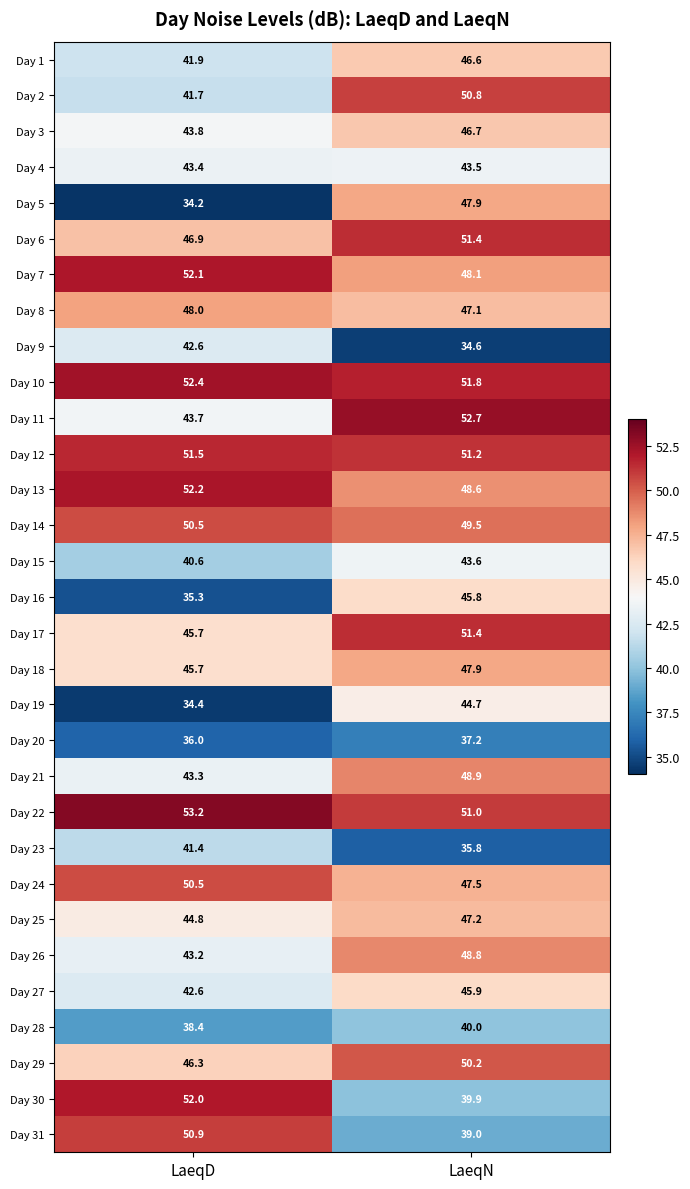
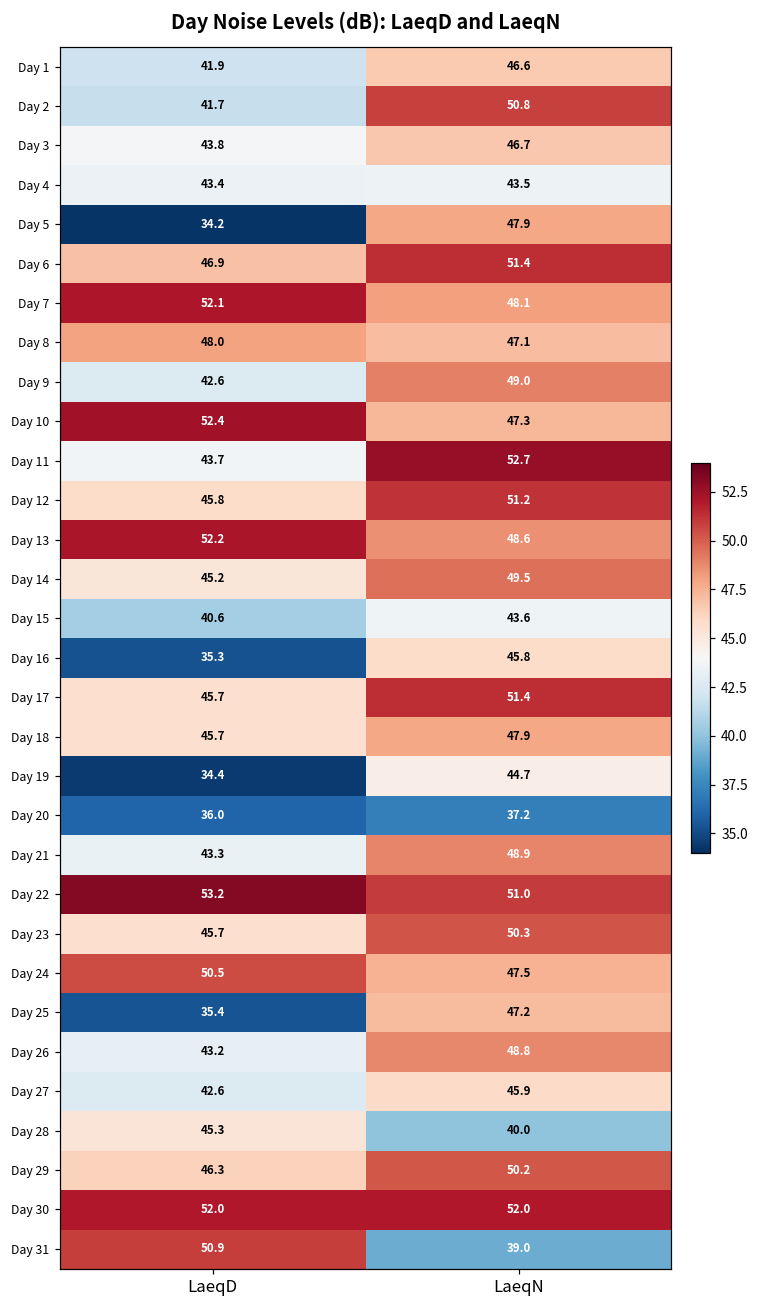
  {
    "Day 1": {
      "LaeqD": 41.9,
      "LaeqN": 46.6
    },
    "Day 2": {
      "LaeqD": 41.7,
      "LaeqN": 50.8
    },
    "Day 3": {
      "LaeqD": 43.8,
      "LaeqN": 46.7
    },
    "Day 4": {
      "LaeqD": 43.4,
      "LaeqN": 43.5
    },
    "Day 5": {
      "LaeqD": 34.2,
      "LaeqN": 47.9
    },
    "Day 6": {
      "LaeqD": 46.9,
      "LaeqN": 51.4
    },
    "Day 7": {
      "LaeqD": 52.1,
      "LaeqN": 48.1
    },
    "Day 8": {
      "LaeqD": 48.0,
      "LaeqN": 47.1
    },
    "Day 9": {
      "LaeqD": 42.6,
-     "LaeqN": 34.6
+     "LaeqN": 49.0
    },
    "Day 10": {
      "LaeqD": 52.4,
-     "LaeqN": 51.8
+     "LaeqN": 47.3
    },
    "Day 11": {
      "LaeqD": 43.7,
      "LaeqN": 52.7
    },
    "Day 12": {
-     "LaeqD": 51.5,
+     "LaeqD": 45.8,
      "LaeqN": 51.2
    },
    "Day 13": {
      "LaeqD": 52.2,
      "LaeqN": 48.6
    },
    "Day 14": {
-     "LaeqD": 50.5,
+     "LaeqD": 45.2,
      "LaeqN": 49.5
    },
    "Day 15": {
      "LaeqD": 40.6,
      "LaeqN": 43.6
    },
    "Day 16": {
      "LaeqD": 35.3,
      "LaeqN": 45.8
    },
    "Day 17": {
      "LaeqD": 45.7,
      "LaeqN": 51.4
    },
    "Day 18": {
      "LaeqD": 45.7,
      "LaeqN": 47.9
    },
    "Day 19": {
      "LaeqD": 34.4,
      "LaeqN": 44.7
    },
    "Day 20": {
      "LaeqD": 36.0,
      "LaeqN": 37.2
    },
    "Day 21": {
      "LaeqD": 43.3,
      "LaeqN": 48.9
    },
    "Day 22": {
      "LaeqD": 53.2,
      "LaeqN": 51.0
    },
    "Day 23": {
-     "LaeqD": 41.4,
-     "LaeqN": 35.8
+     "LaeqD": 45.7,
+     "LaeqN": 50.3
    },
    "Day 24": {
      "LaeqD": 50.5,
      "LaeqN": 47.5
    },
    "Day 25": {
-     "LaeqD": 44.8,
+     "LaeqD": 35.4,
      "LaeqN": 47.2
    },
    "Day 26": {
      "LaeqD": 43.2,
      "LaeqN": 48.8
    },
    "Day 27": {
      "LaeqD": 42.6,
      "LaeqN": 45.9
    },
    "Day 28": {
-     "LaeqD": 38.4,
+     "LaeqD": 45.3,
      "LaeqN": 40.0
    },
    "Day 29": {
      "LaeqD": 46.3,
      "LaeqN": 50.2
    },
    "Day 30": {
      "LaeqD": 52.0,
-     "LaeqN": 39.9
+     "LaeqN": 52.0
    },
    "Day 31": {
      "LaeqD": 50.9,
      "LaeqN": 39.0
    }
  }
